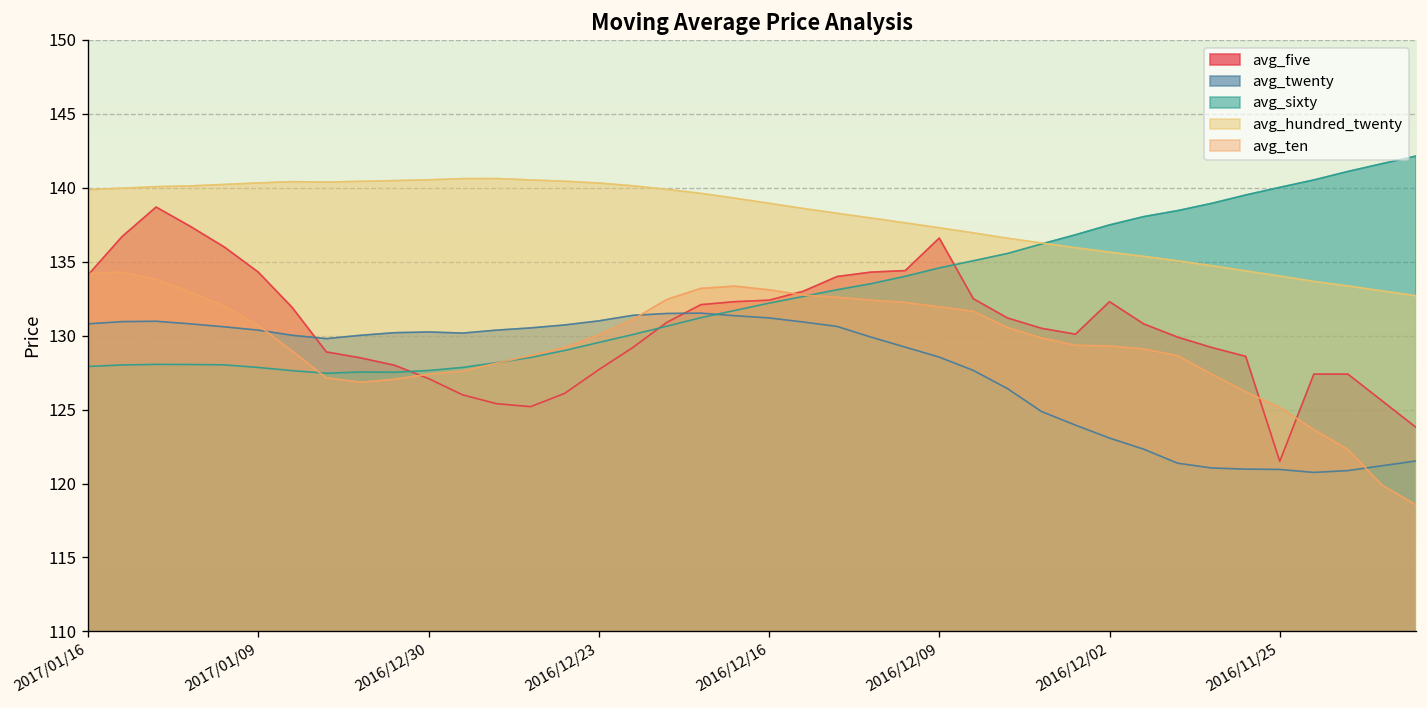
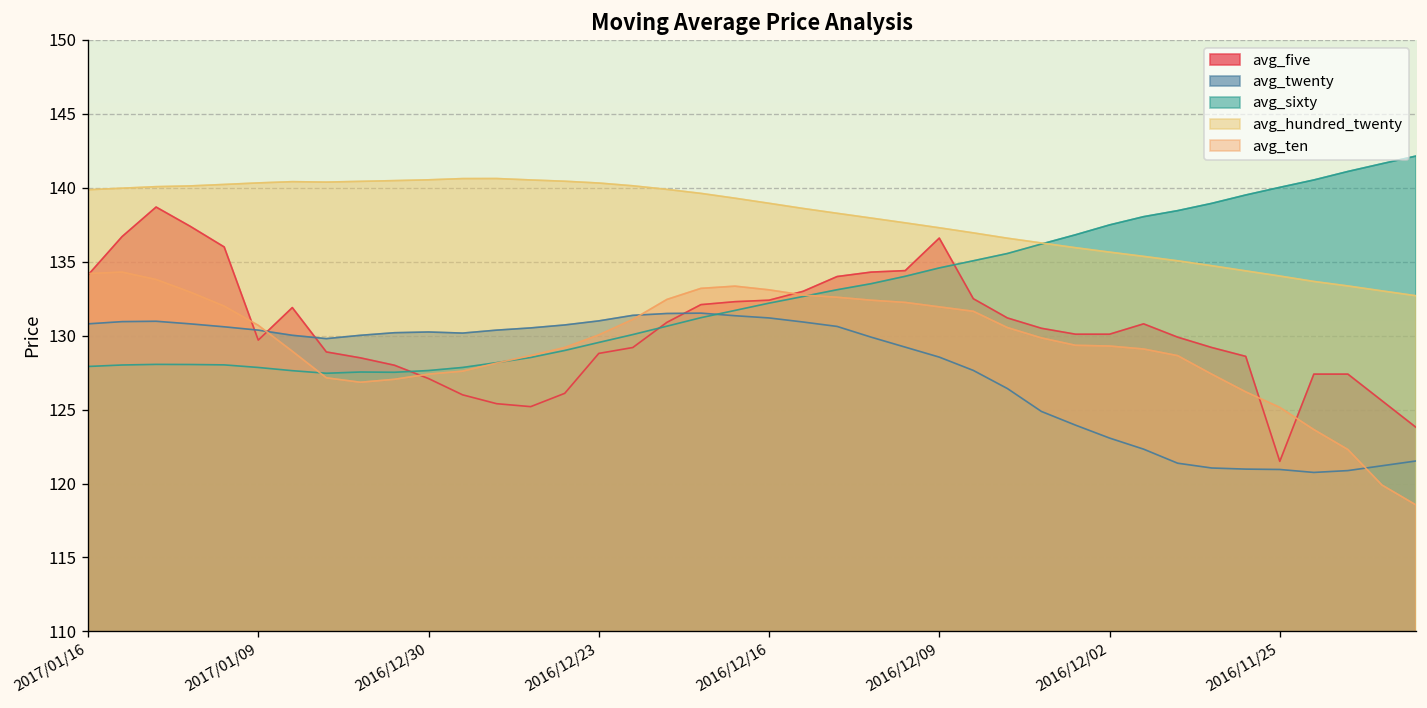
  {
    "avg_five": {
-     "2017/01/09": 134.3,
+     "2017/01/09": 129.7,
      "2016/12/30": 127.1,
-     "2016/12/23": 127.7,
+     "2016/12/23": 128.8,
      "2016/12/09": 136.6,
-     "2016/12/02": 132.3,
+     "2016/12/02": 130.1,
      "2016/11/25": 121.5
    }
  }
